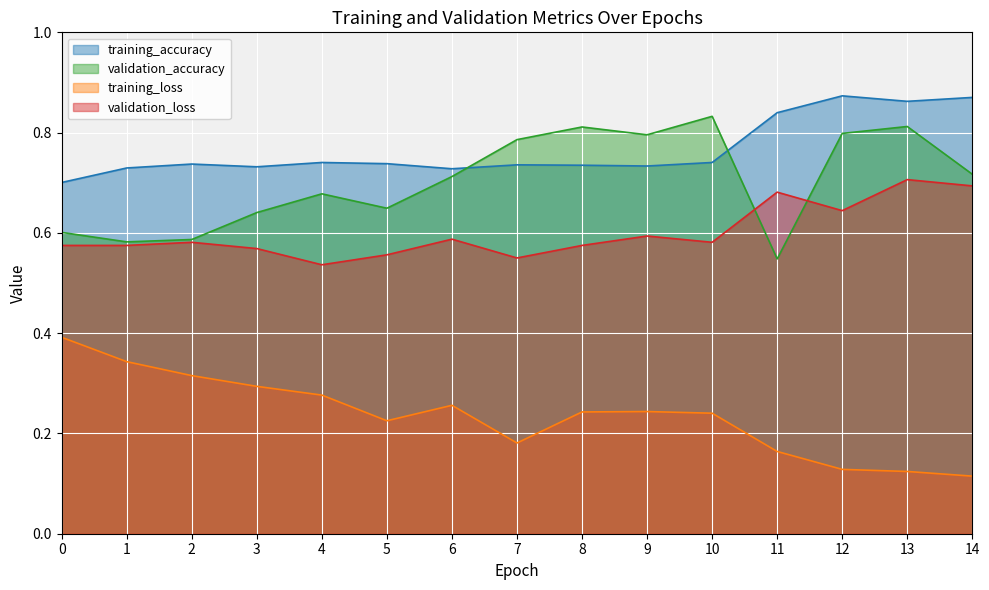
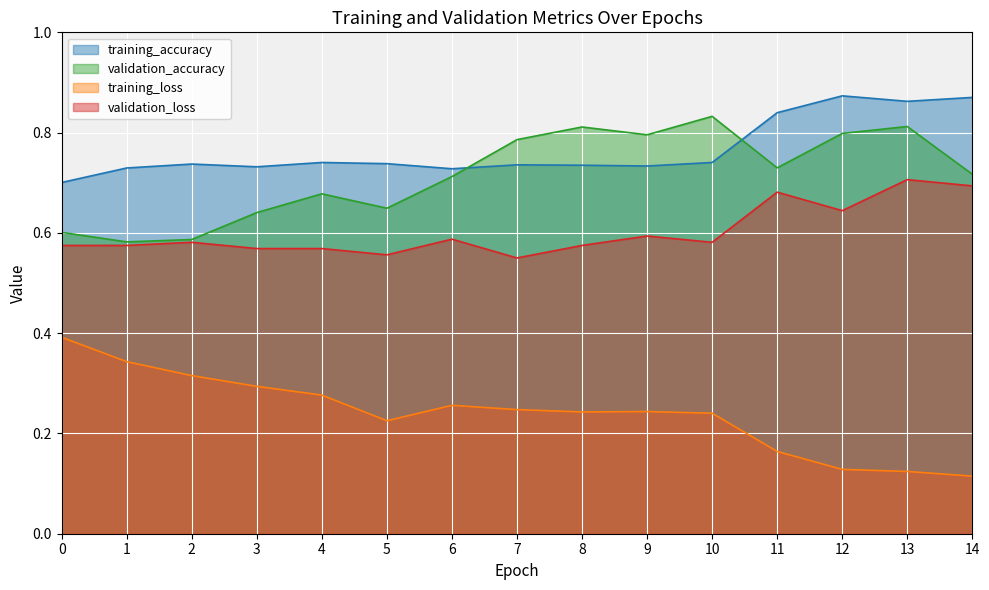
  {
    "training_accuracy": {
      "0": 0.70,
      "1": 0.73,
      "2": 0.74,
      "3": 0.73,
      "4": 0.74,
      "5": 0.74,
      "6": 0.73,
      "7": 0.74,
      "8": 0.73,
      "9": 0.73,
      "10": 0.74,
      "11": 0.84,
      "12": 0.87,
      "13": 0.86,
      "14": 0.87
    },
    "validation_accuracy": {
      "0": 0.60,
      "1": 0.58,
      "2": 0.59,
      "3": 0.64,
      "4": 0.68,
      "5": 0.65,
      "6": 0.71,
      "7": 0.79,
      "8": 0.81,
      "9": 0.80,
      "10": 0.83,
-     "11": 0.55,
+     "11": 0.73,
      "12": 0.80,
      "13": 0.81,
      "14": 0.72
    },
    "training_loss": {
      "0": 0.39,
      "1": 0.34,
      "2": 0.32,
      "3": 0.29,
      "4": 0.28,
      "5": 0.23,
      "6": 0.26,
-     "7": 0.18,
+     "7": 0.25,
      "8": 0.24,
      "9": 0.24,
      "10": 0.24,
      "11": 0.16,
      "12": 0.13,
      "13": 0.12,
      "14": 0.11
    },
    "validation_loss": {
      "0": 0.58,
      "1": 0.58,
      "2": 0.58,
      "3": 0.57,
-     "4": 0.54,
+     "4": 0.57,
      "5": 0.56,
      "6": 0.59,
      "7": 0.55,
      "8": 0.58,
      "9": 0.59,
      "10": 0.58,
      "11": 0.68,
      "12": 0.64,
      "13": 0.71,
      "14": 0.69
    }
  }
